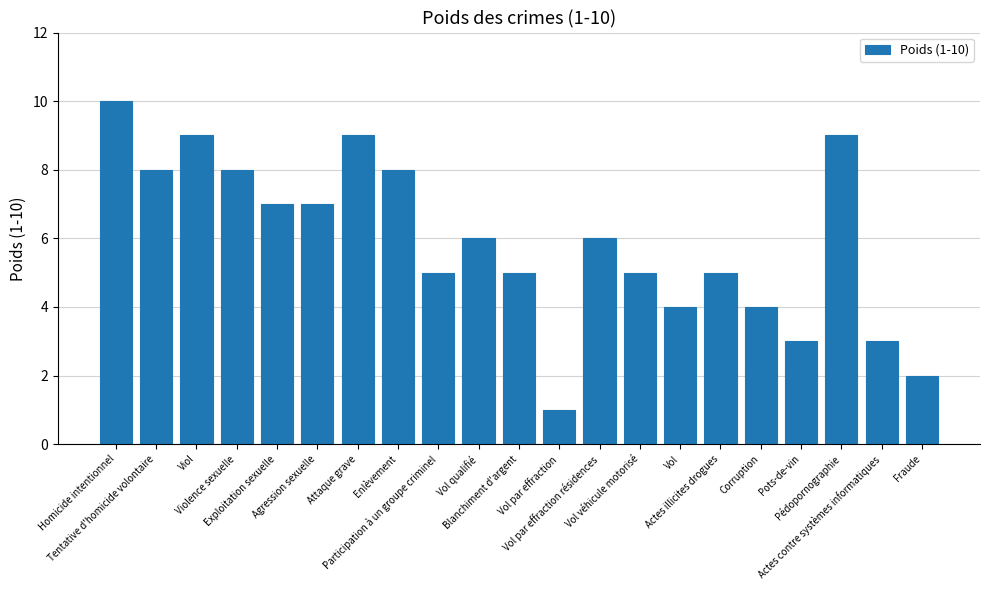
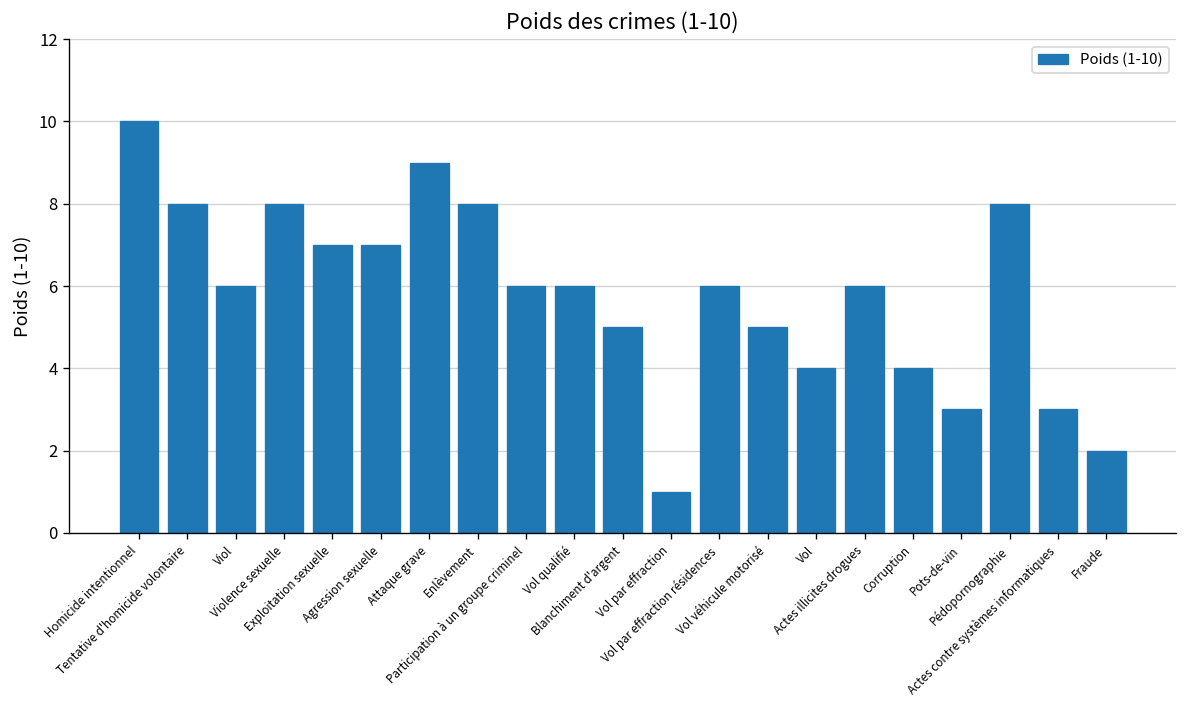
  {
    "Homicide intentionnel": 10,
    "Tentative d'homicide volontaire": 8,
-   "Viol": 9,
+   "Viol": 6,
    "Violence sexuelle": 8,
    "Exploitation sexuelle": 7,
    "Agression sexuelle": 7,
    "Attaque grave": 9,
    "Enlèvement": 8,
-   "Participation à un groupe criminel": 5,
+   "Participation à un groupe criminel": 6,
    "Vol qualifié": 6,
    "Blanchiment d'argent": 5,
    "Vol par effraction": 1,
    "Vol par effraction résidences": 6,
    "Vol véhicule motorisé": 5,
    "Vol": 4,
-   "Actes illicites drogues": 5,
+   "Actes illicites drogues": 6,
    "Corruption": 4,
    "Pots-de-vin": 3,
-   "Pédopornographie": 9,
+   "Pédopornographie": 8,
    "Actes contre systèmes informatiques": 3,
    "Fraude": 2
  }
